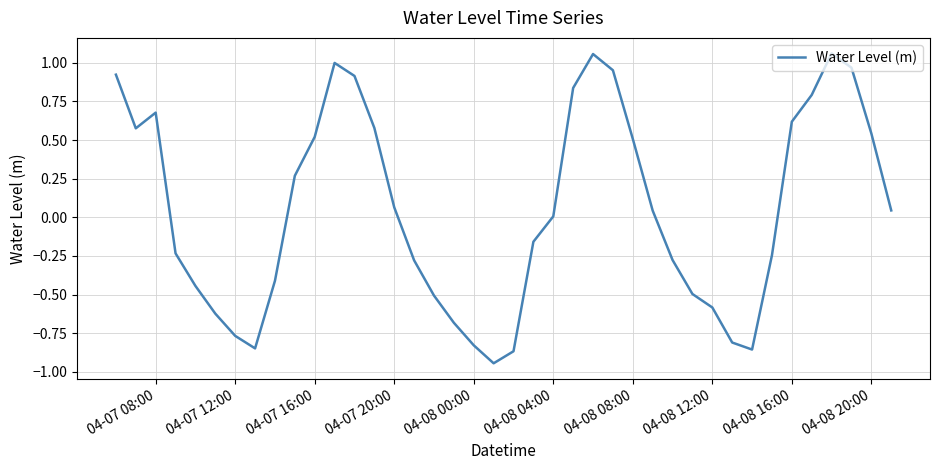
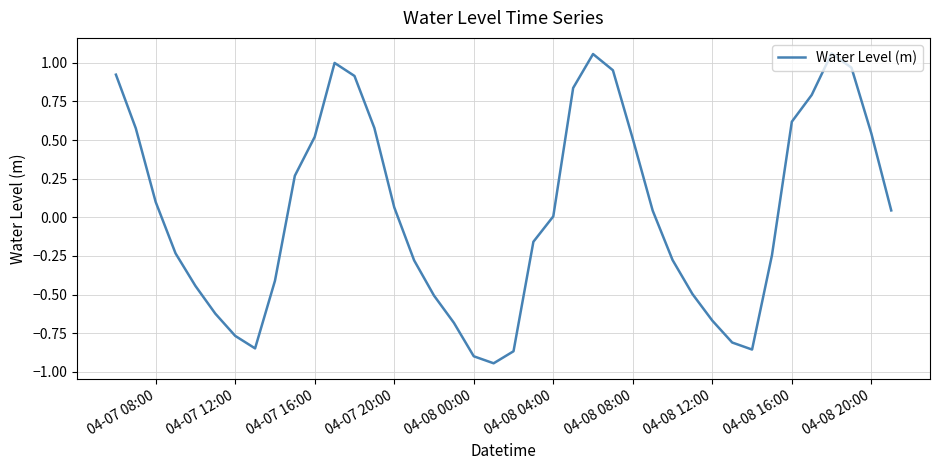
  {
-   "04-07 08:00": 0.68,
+   "04-07 08:00": 0.10,
    "04-07 12:00": -0.77,
    "04-07 16:00": 0.52,
    "04-07 20:00": 0.06,
-   "04-08 00:00": -0.83,
+   "04-08 00:00": -0.90,
    "04-08 04:00": 0.01,
    "04-08 08:00": 0.51,
-   "04-08 12:00": -0.58,
+   "04-08 12:00": -0.67,
    "04-08 16:00": 0.62,
    "04-08 20:00": 0.54
  }
